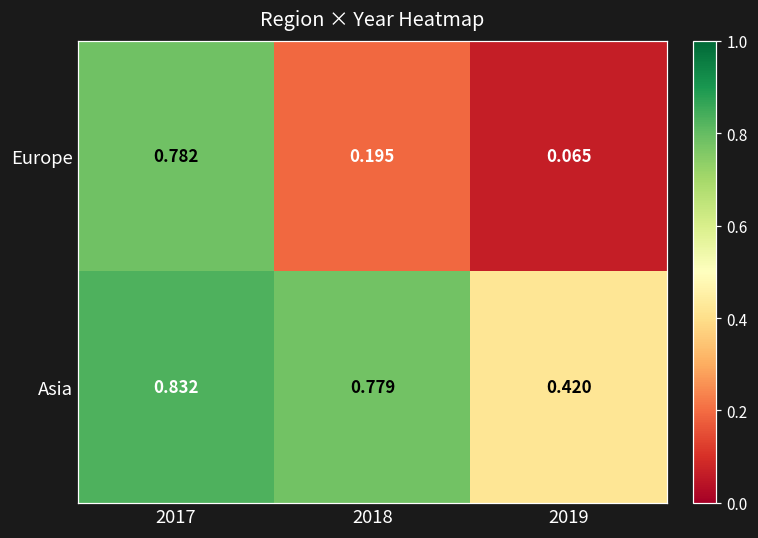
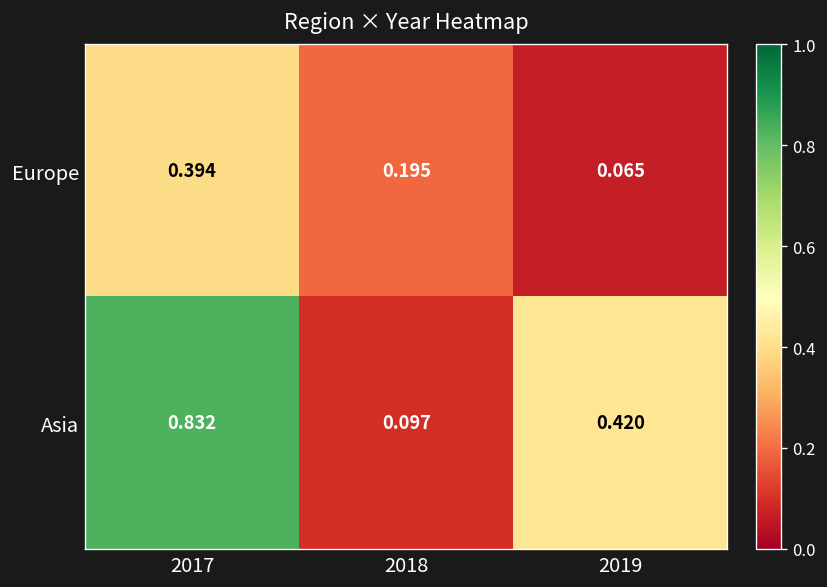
  {
    "Europe": {
-     "2017": 0.782,
+     "2017": 0.394,
      "2018": 0.195,
      "2019": 0.065
    },
    "Asia": {
      "2017": 0.832,
-     "2018": 0.779,
+     "2018": 0.097,
      "2019": 0.420
    }
  }
